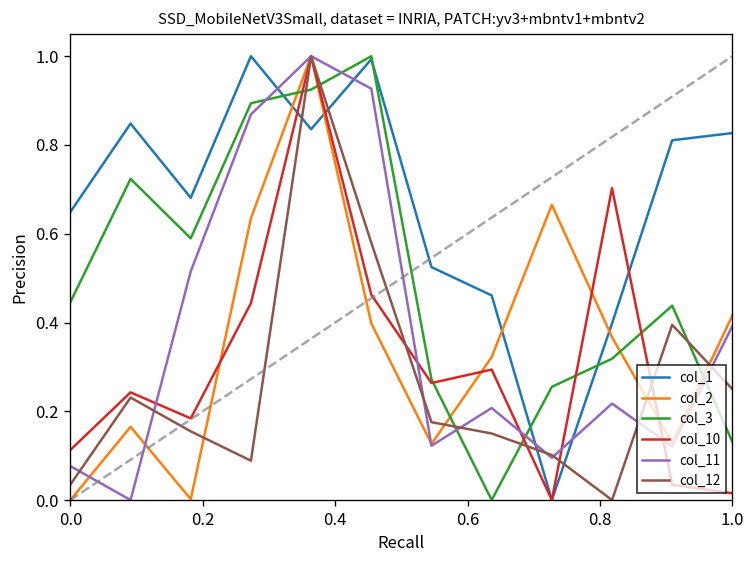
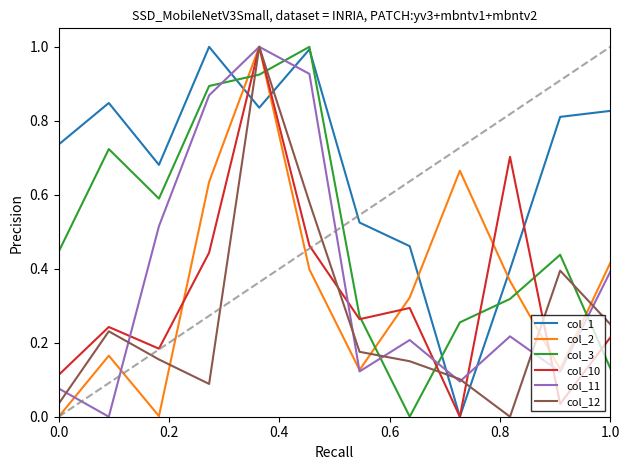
  {
    "col_1": {
-     "0.0": 0.65,
+     "0.0": 0.74,
      "1.0": 0.83
    },
    "col_2": {
      "1.0": 0.42
    },
    "col_3": {
      "0.0": 0.45,
      "1.0": 0.13
    },
    "col_10": {
      "0.0": 0.11,
-     "1.0": 0.02
+     "1.0": 0.21
    },
    "col_11": {
      "0.0": 0.08,
      "1.0": 0.39
    },
    "col_12": {
      "0.0": 0.04,
      "1.0": 0.25
    }
  }
